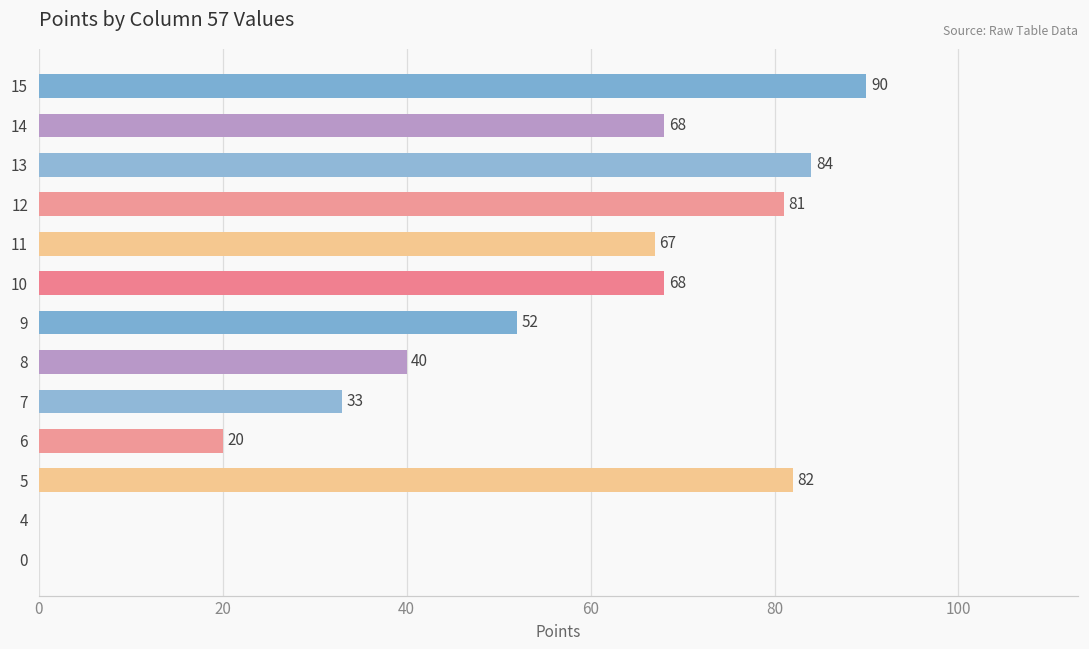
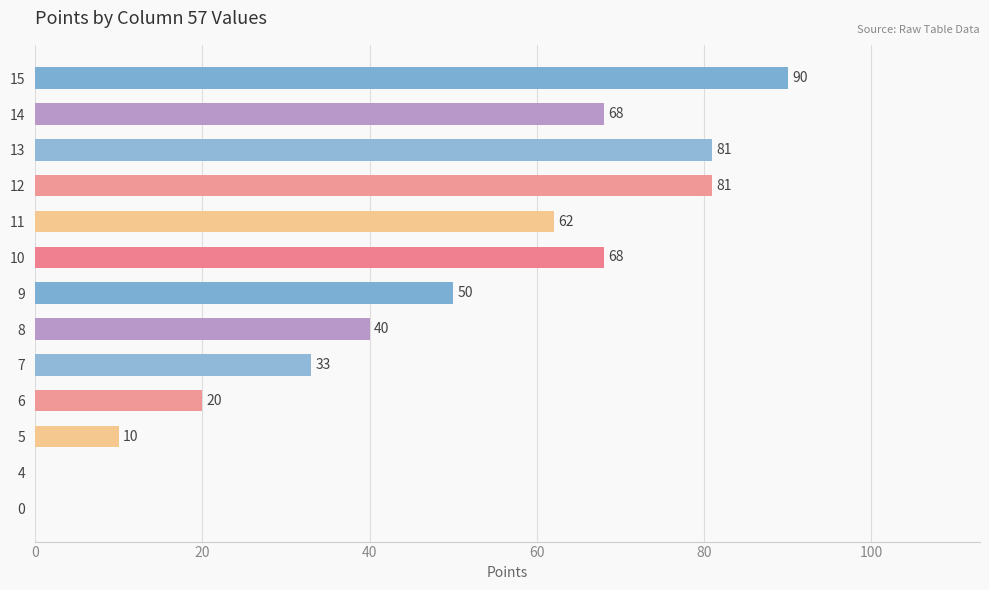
  {
    "15": 90,
    "14": 68,
-   "13": 84,
+   "13": 81,
    "12": 81,
-   "11": 67,
+   "11": 62,
    "10": 68,
-   "9": 52,
+   "9": 50,
    "8": 40,
    "7": 33,
    "6": 20,
-   "5": 82
+   "5": 10
  }
